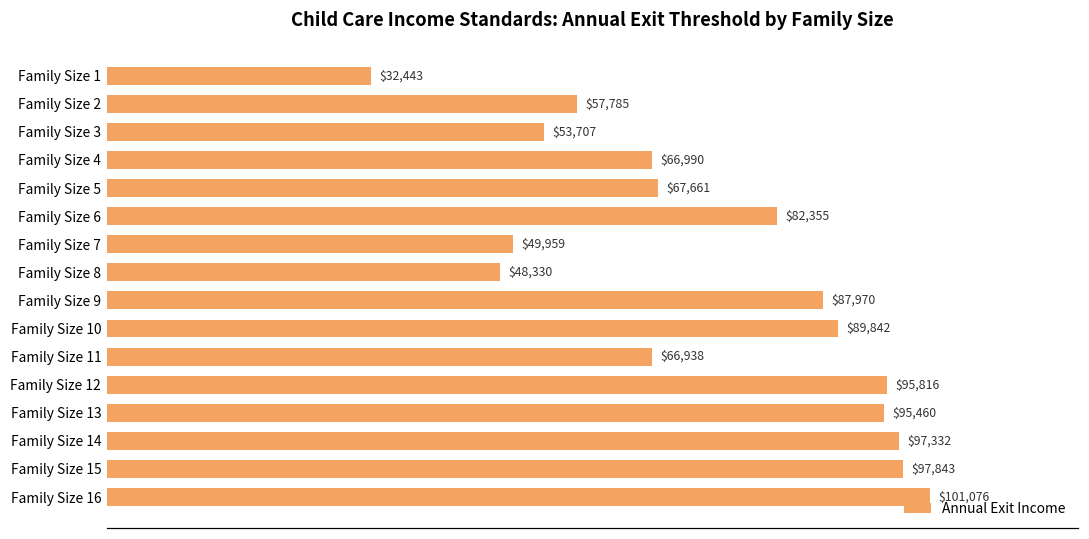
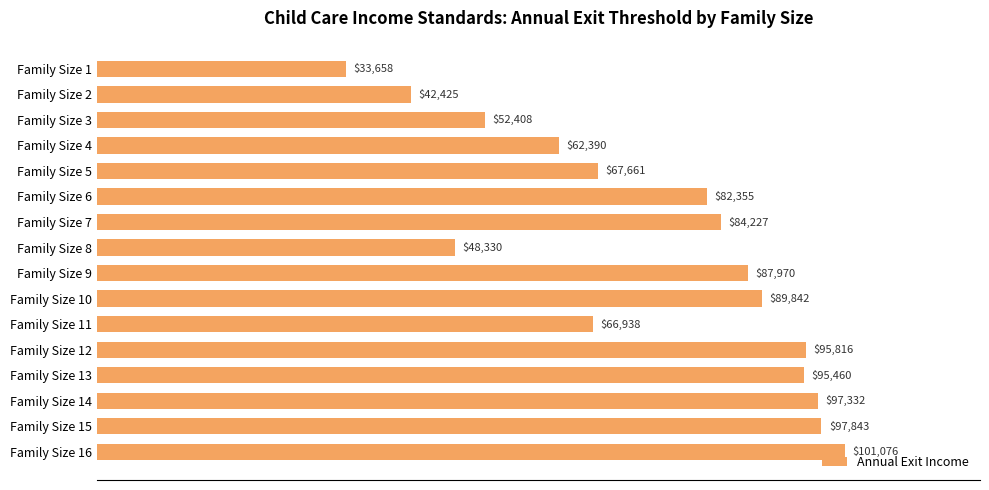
  {
-   "Family Size 1": "$32,443",
-   "Family Size 2": "$57,785",
-   "Family Size 3": "$53,707",
-   "Family Size 4": "$66,990",
+   "Family Size 1": "$33,658",
+   "Family Size 2": "$42,425",
+   "Family Size 3": "$52,408",
+   "Family Size 4": "$62,390",
    "Family Size 5": "$67,661",
    "Family Size 6": "$82,355",
-   "Family Size 7": "$49,959",
+   "Family Size 7": "$84,227",
    "Family Size 8": "$48,330",
    "Family Size 9": "$87,970",
    "Family Size 10": "$89,842",
    "Family Size 11": "$66,938",
    "Family Size 12": "$95,816",
    "Family Size 13": "$95,460",
    "Family Size 14": "$97,332",
    "Family Size 15": "$97,843",
    "Family Size 16": "$101,076"
  }
